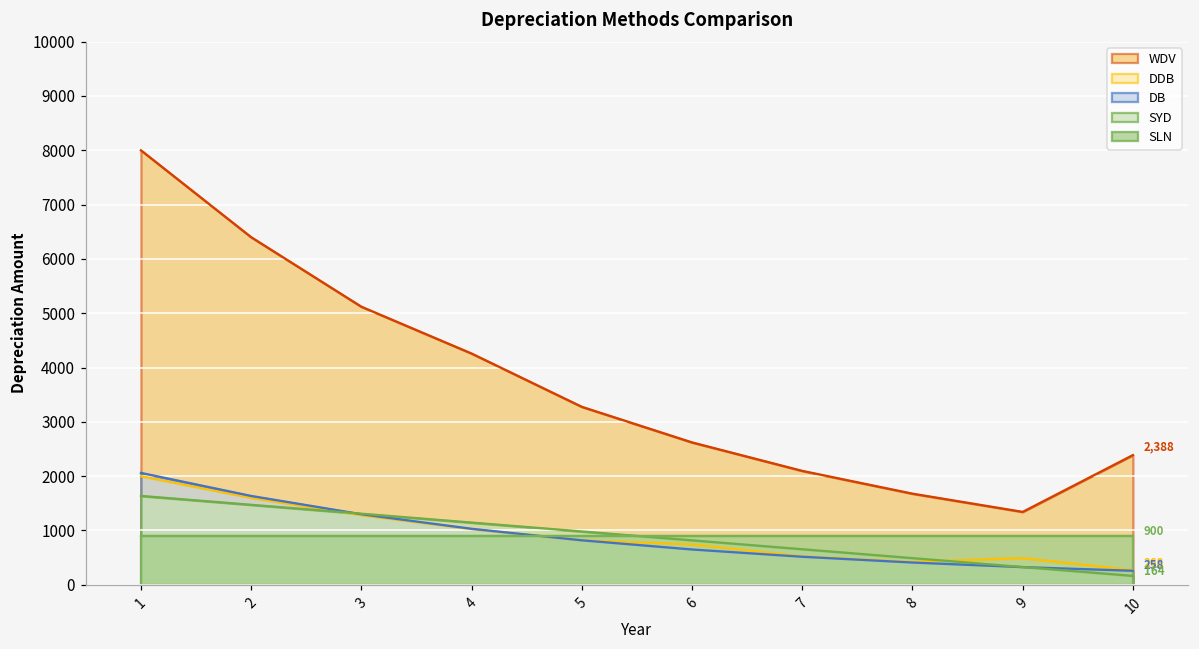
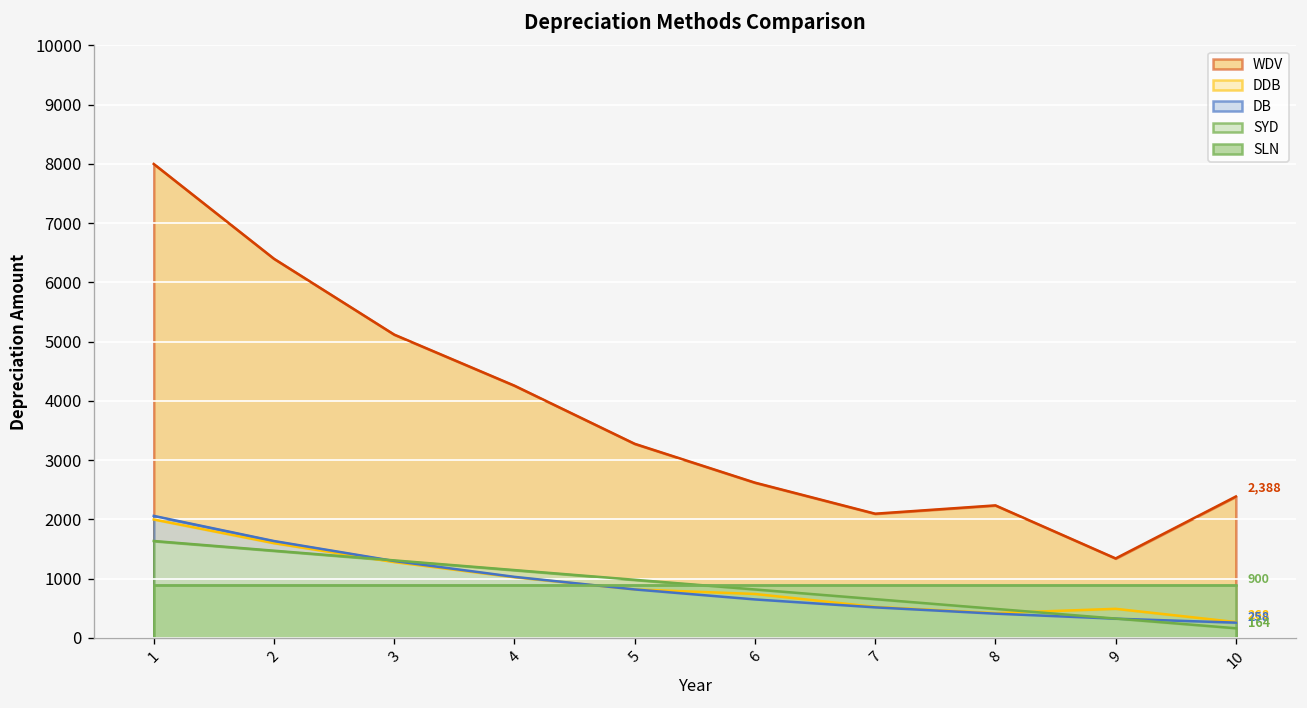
  {
    "WDV": {
      "1": 8000,
      "2": 6400,
      "3": 5100,
      "4": 4300,
      "5": 3300,
      "6": 2600,
      "7": 2100,
-     "8": 1700,
+     "8": 2200,
      "9": 1300
    },
    "DDB": {
      "1": 2000,
      "6": 700,
      "9": 500
    }
  }
